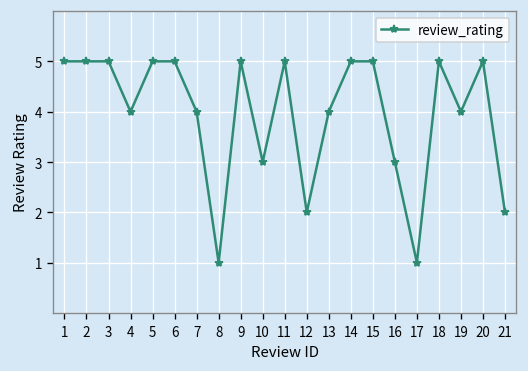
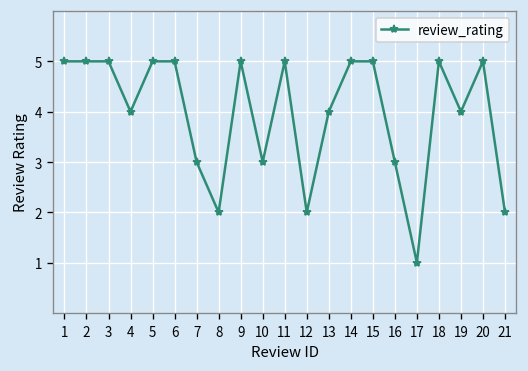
  {
    "1": 5,
    "2": 5,
    "3": 5,
    "4": 4,
    "5": 5,
    "6": 5,
-   "7": 4,
-   "8": 1,
+   "7": 3,
+   "8": 2,
    "9": 5,
    "10": 3,
    "11": 5,
    "12": 2,
    "13": 4,
    "14": 5,
    "15": 5,
    "16": 3,
    "17": 1,
    "18": 5,
    "19": 4,
    "20": 5,
    "21": 2
  }
